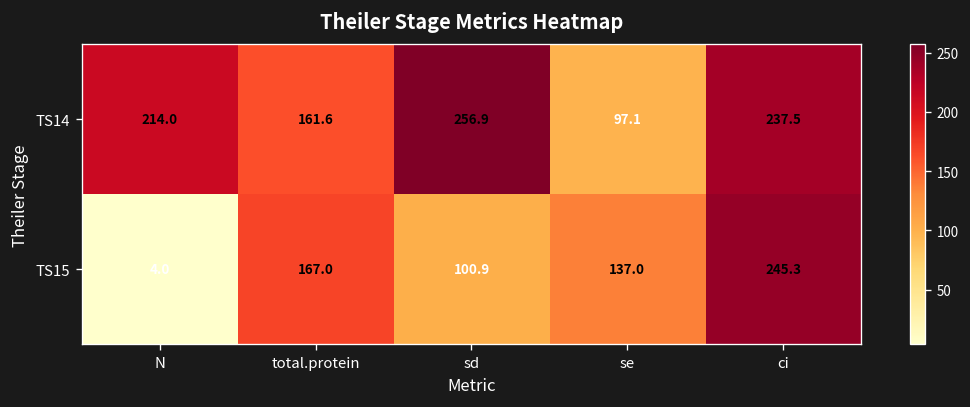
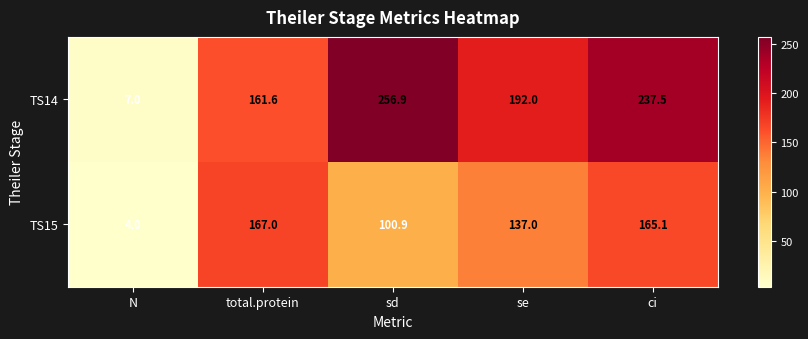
  {
    "TS14": {
-     "N": 214.0,
+     "N": 7.0,
      "total.protein": 161.6,
      "sd": 256.9,
-     "se": 97.1,
+     "se": 192.0,
      "ci": 237.5
    },
    "TS15": {
      "N": 4.0,
      "total.protein": 167.0,
      "sd": 100.9,
      "se": 137.0,
-     "ci": 245.3
+     "ci": 165.1
    }
  }
